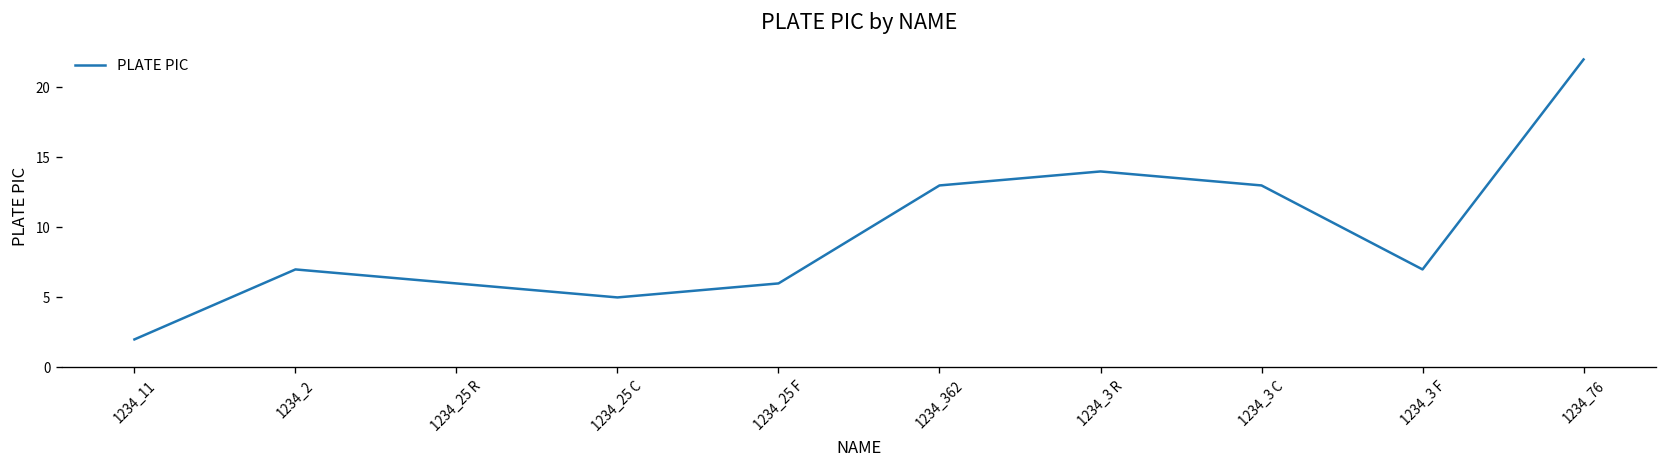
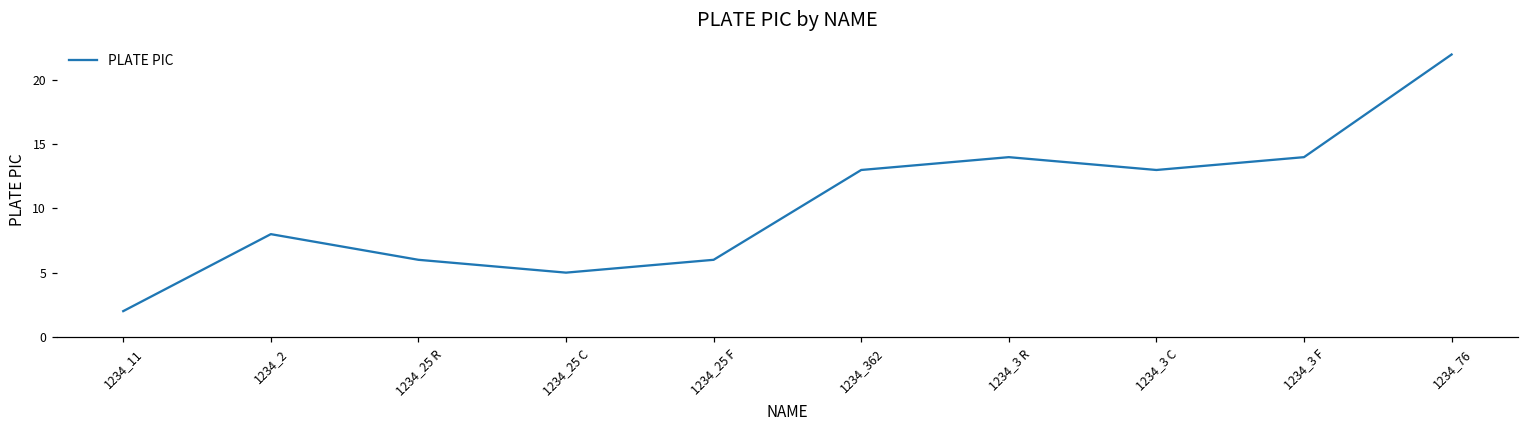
  {
    "1234_11": 2,
-   "1234_2": 7,
+   "1234_2": 8,
    "1234_25 R": 6,
    "1234_25 C": 5,
    "1234_25 F": 6,
    "1234_362": 13,
    "1234_3 R": 14,
    "1234_3 C": 13,
-   "1234_3 F": 7,
+   "1234_3 F": 14,
    "1234_76": 22
  }
